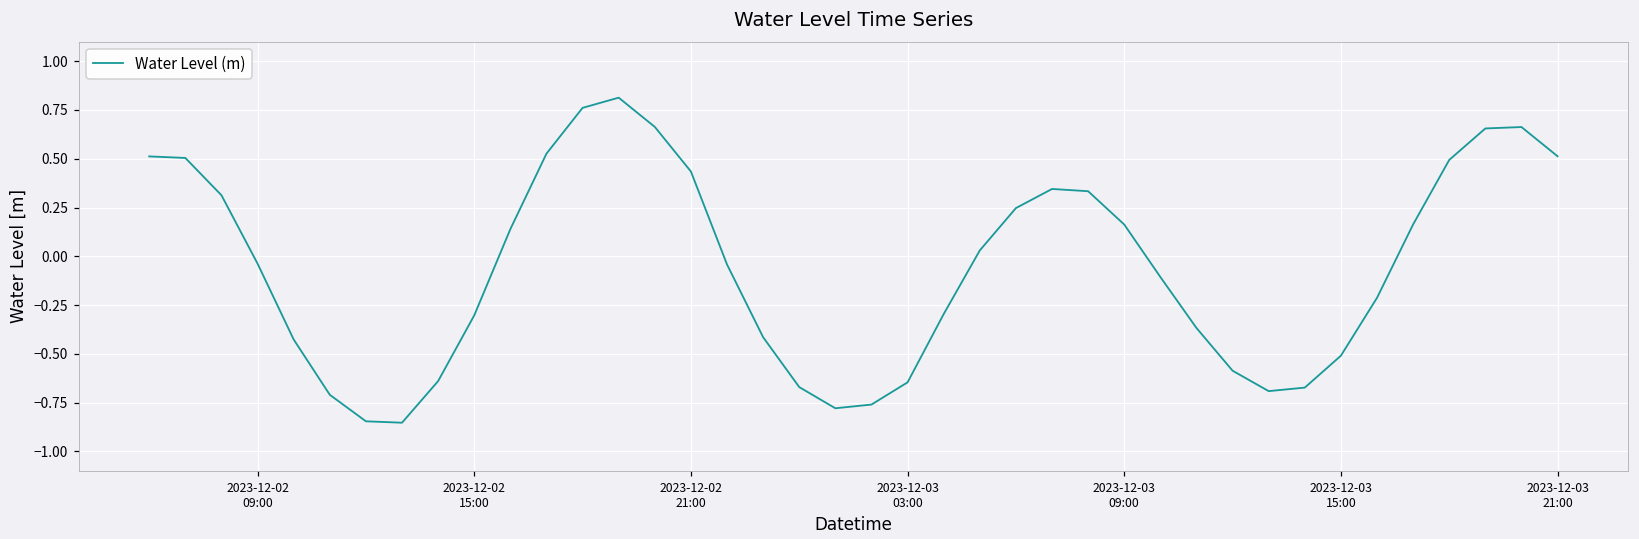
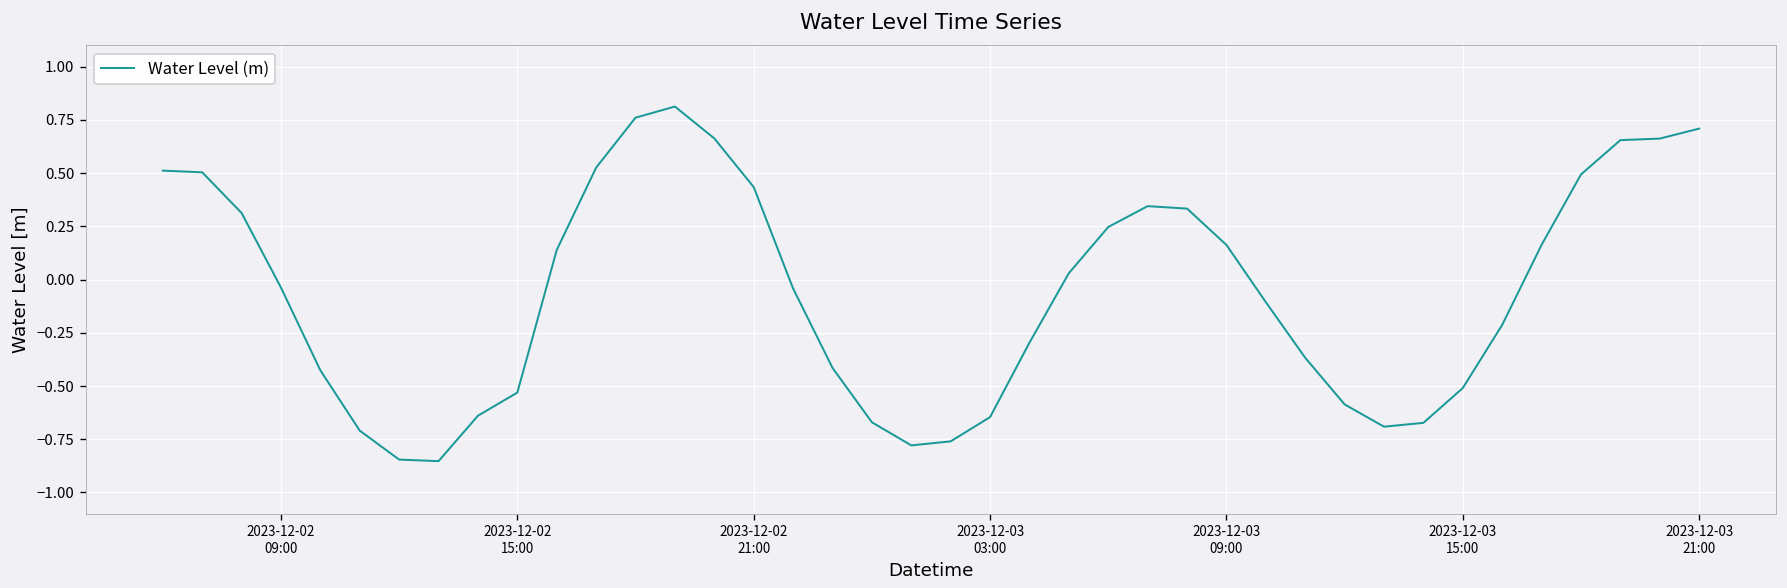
  {
    "2023-12-02 09:00": -0.04,
-   "2023-12-02 15:00": -0.30,
+   "2023-12-02 15:00": -0.53,
    "2023-12-02 21:00": 0.43,
    "2023-12-03 03:00": -0.65,
    "2023-12-03 09:00": 0.16,
    "2023-12-03 15:00": -0.51,
-   "2023-12-03 21:00": 0.51
+   "2023-12-03 21:00": 0.71
  }
